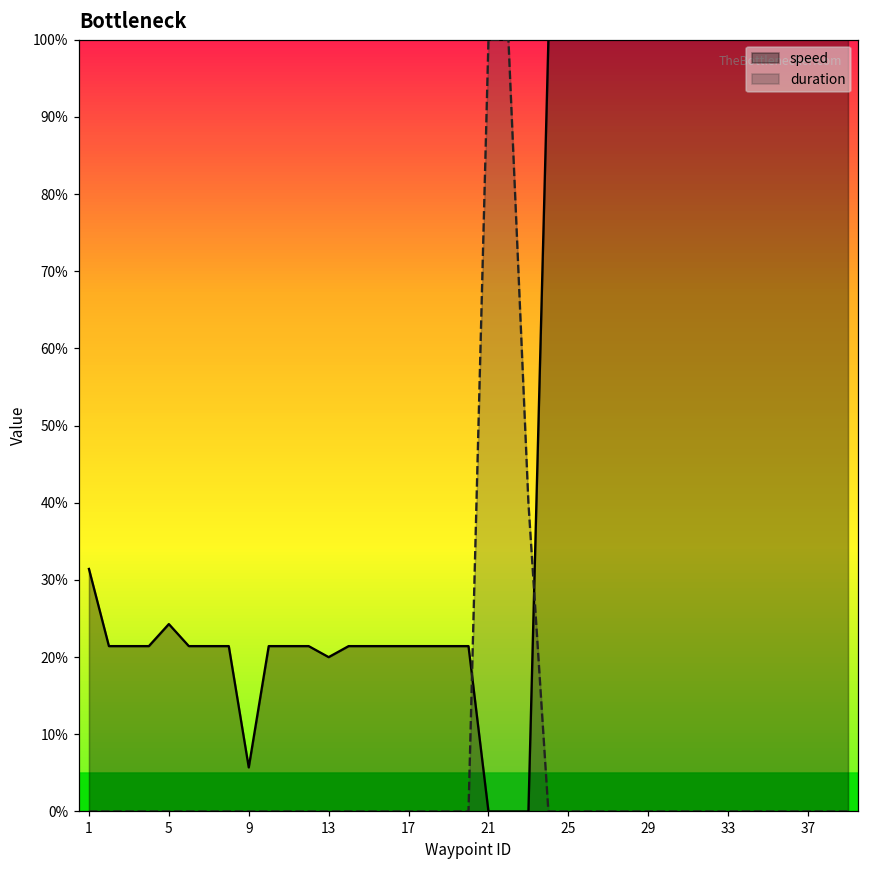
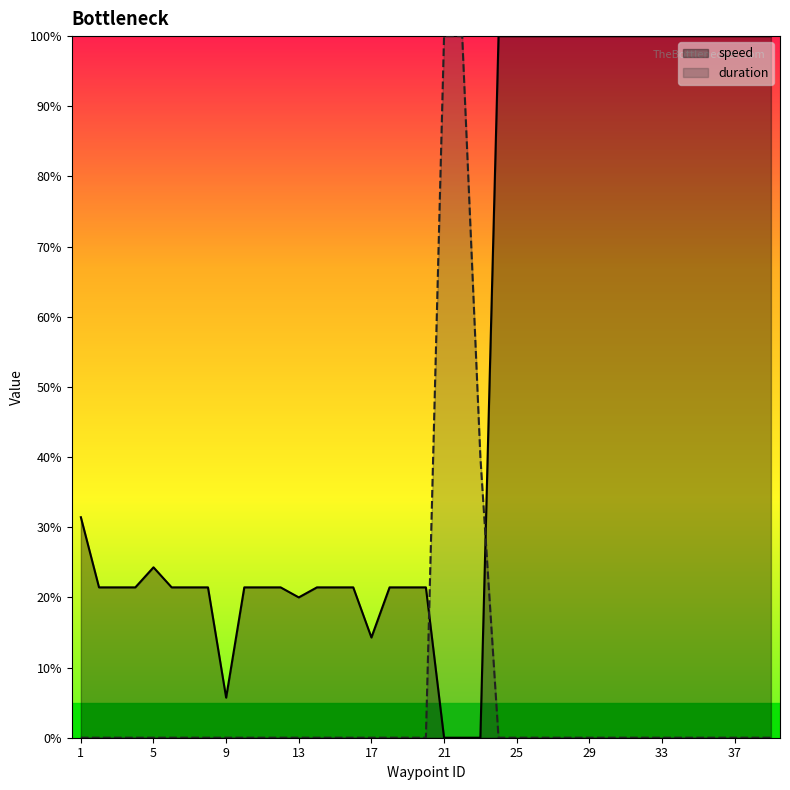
  {
    "speed": {
      "1": "31%",
      "5": "24%",
      "9": "6%",
      "13": "20%",
-     "17": "21%",
+     "17": "14%",
      "25": "100%",
      "29": "100%",
      "33": "100%",
      "37": "100%"
    },
    "duration": {
      "21": "100%"
    }
  }
